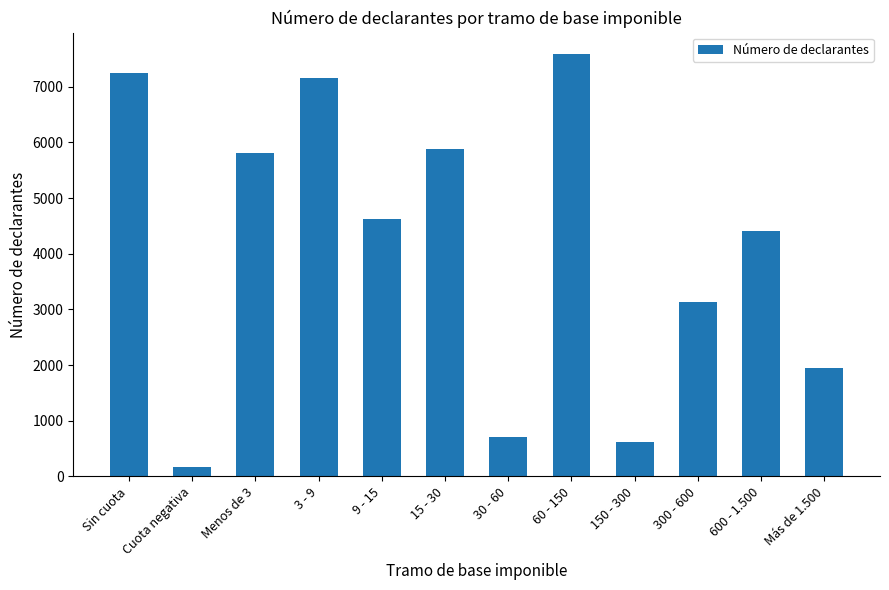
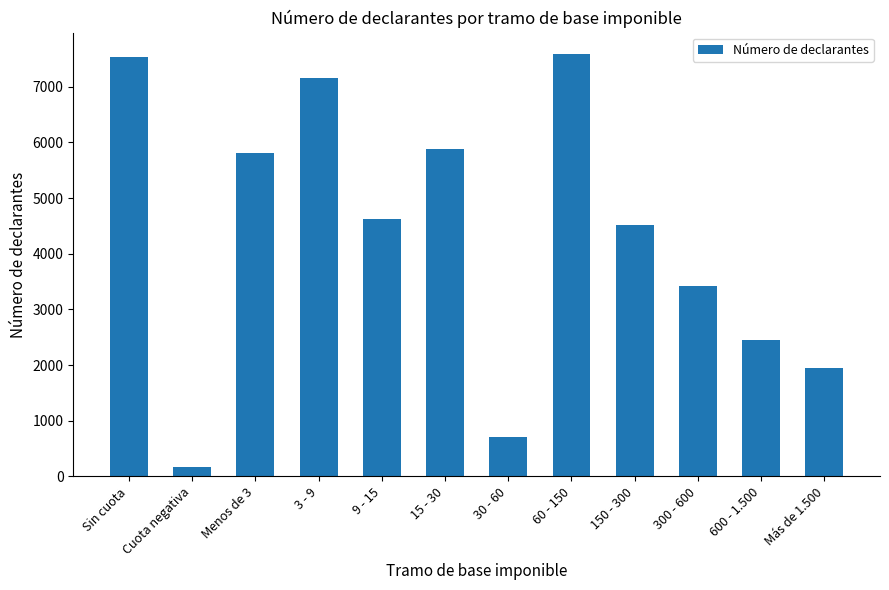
  {
-   "Sin cuota": 7200,
+   "Sin cuota": 7500,
    "Cuota negativa": 200,
    "Menos de 3": 5800,
    "3 - 9": 7200,
    "9 - 15": 4600,
    "15 - 30": 5900,
    "30 - 60": 700,
    "60 - 150": 7600,
-   "150 - 300": 600,
-   "300 - 600": 3100,
-   "600 - 1.500": 4400,
+   "150 - 300": 4500,
+   "300 - 600": 3400,
+   "600 - 1.500": 2500,
    "Más de 1.500": 2000
  }
